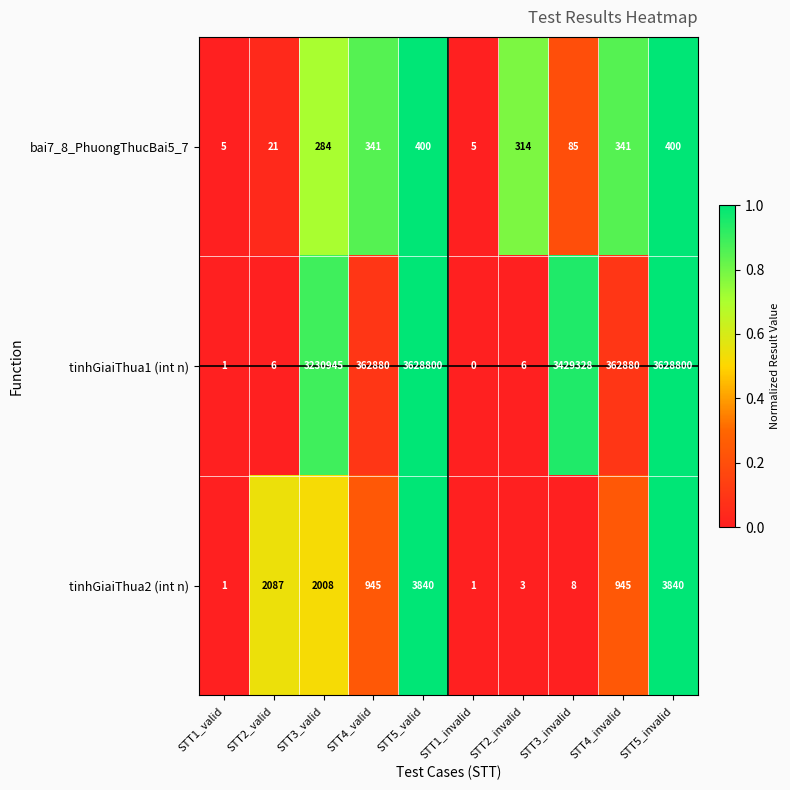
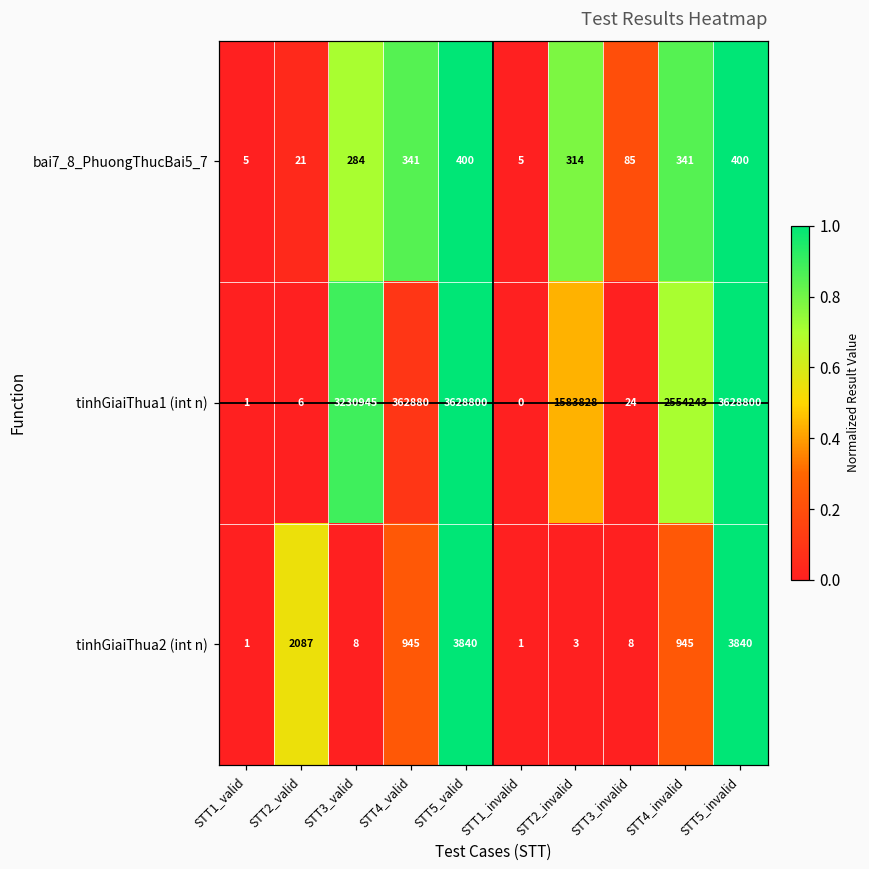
  {
    "bai7_8_PhuongThucBai5_7": {
      "STT1_valid": 5,
      "STT2_valid": 21,
      "STT3_valid": 284,
      "STT4_valid": 341,
      "STT5_valid": 400,
      "STT1_invalid": 5,
      "STT2_invalid": 314,
      "STT3_invalid": 85,
      "STT4_invalid": 341,
      "STT5_invalid": 400
    },
    "tinhGiaiThua1 (int n)": {
      "STT1_valid": 1,
      "STT2_valid": 6,
      "STT3_valid": 3230945,
      "STT4_valid": 362880,
      "STT5_valid": 3628800,
      "STT1_invalid": 0,
-     "STT2_invalid": 6,
-     "STT3_invalid": 3429328,
-     "STT4_invalid": 362880,
+     "STT2_invalid": 1583828,
+     "STT3_invalid": 24,
+     "STT4_invalid": 2554243,
      "STT5_invalid": 3628800
    },
    "tinhGiaiThua2 (int n)": {
      "STT1_valid": 1,
      "STT2_valid": 2087,
-     "STT3_valid": 2008,
+     "STT3_valid": 8,
      "STT4_valid": 945,
      "STT5_valid": 3840,
      "STT1_invalid": 1,
      "STT2_invalid": 3,
      "STT3_invalid": 8,
      "STT4_invalid": 945,
      "STT5_invalid": 3840
    }
  }
